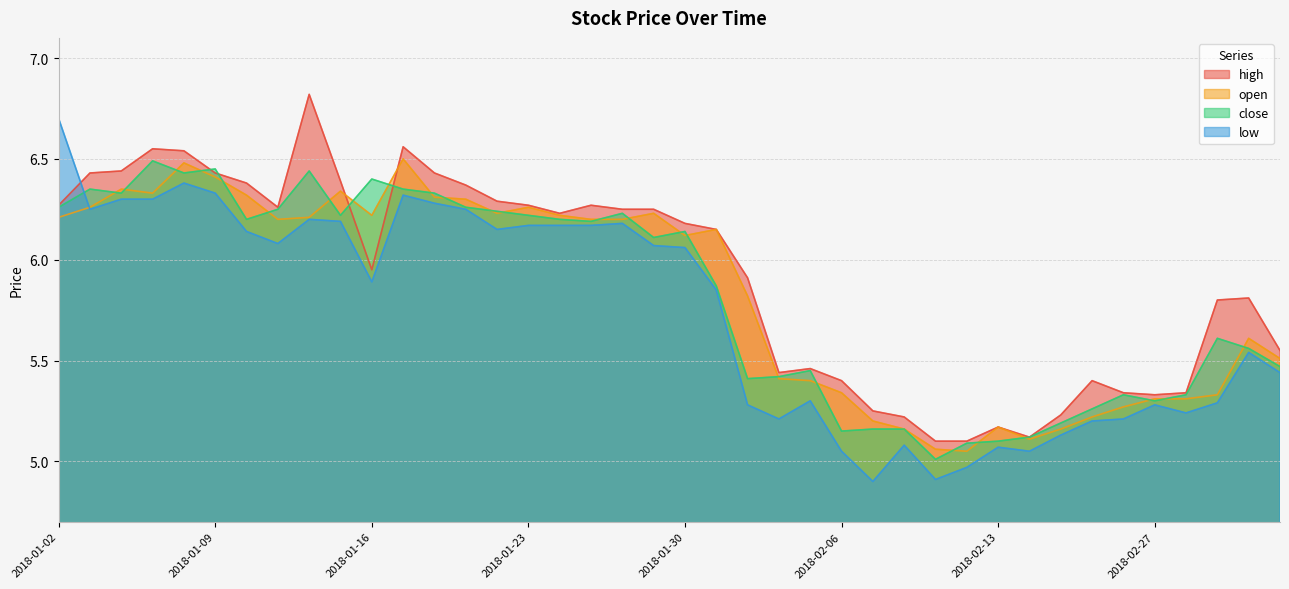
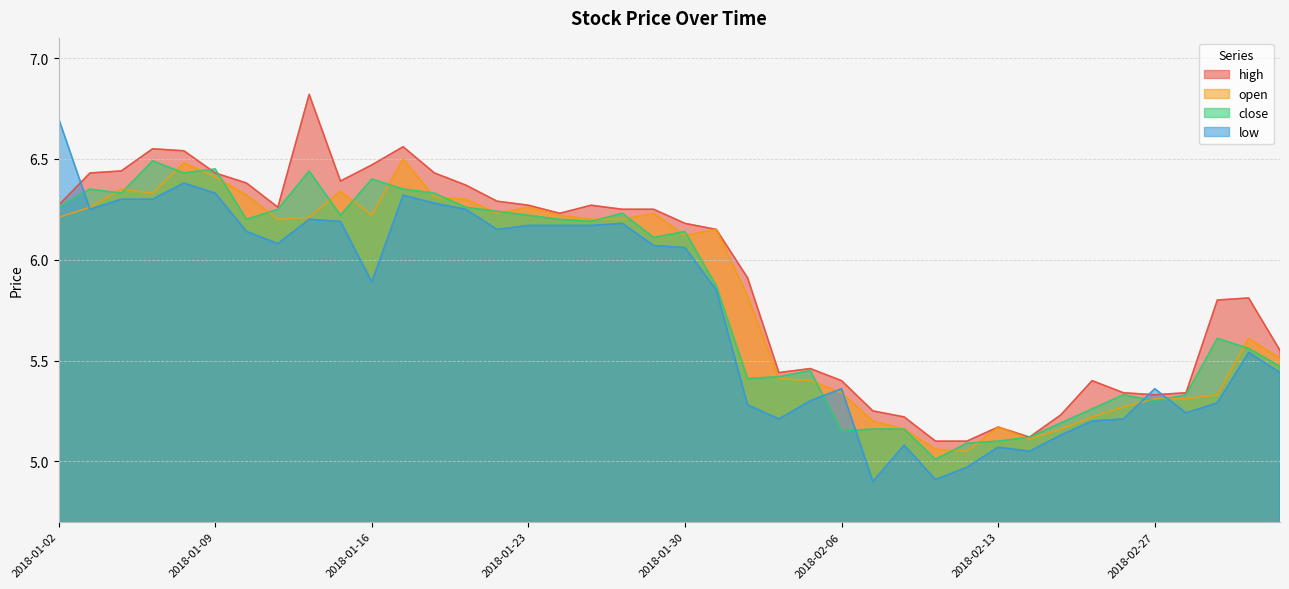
  {
    "high": {
      "2018-01-09": 6.43,
-     "2018-01-16": 5.95,
+     "2018-01-16": 6.47,
      "2018-01-30": 6.18,
      "2018-02-06": 5.40,
      "2018-02-27": 5.33
    },
    "open": {
      "2018-01-02": 6.21,
      "2018-01-09": 6.41,
      "2018-01-16": 6.22,
      "2018-01-30": 6.12,
      "2018-02-06": 5.34
    },
    "close": {
      "2018-01-09": 6.45,
      "2018-01-16": 6.40,
      "2018-01-23": 6.22,
      "2018-01-30": 6.14,
      "2018-02-06": 5.15,
      "2018-02-13": 5.10
    },
    "low": {
      "2018-01-02": 6.70,
      "2018-01-09": 6.33,
      "2018-01-16": 5.89,
      "2018-01-23": 6.17,
      "2018-01-30": 6.06,
-     "2018-02-06": 5.05,
+     "2018-02-06": 5.36,
      "2018-02-13": 5.07,
-     "2018-02-27": 5.28
+     "2018-02-27": 5.36
    }
  }
